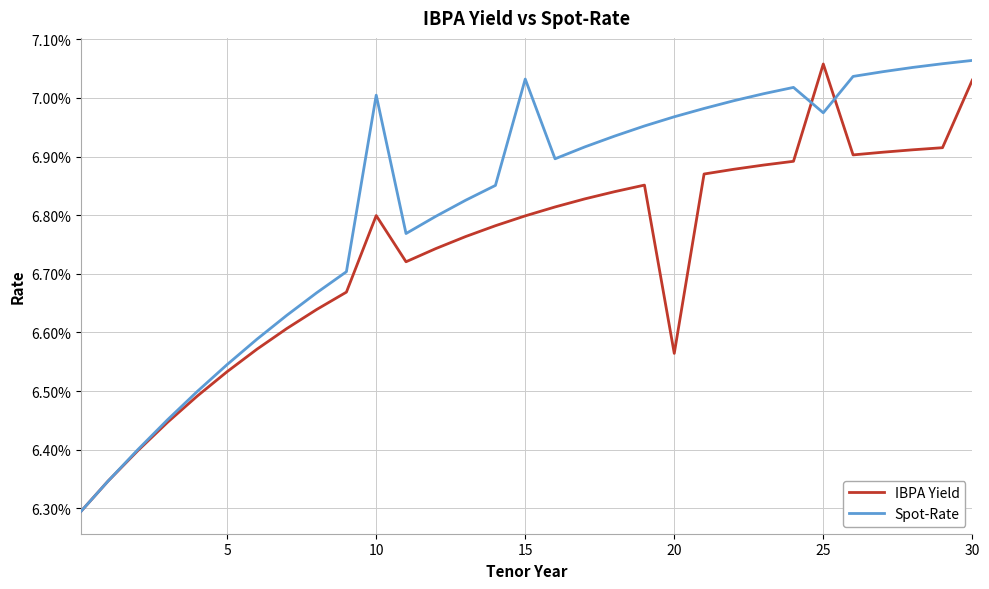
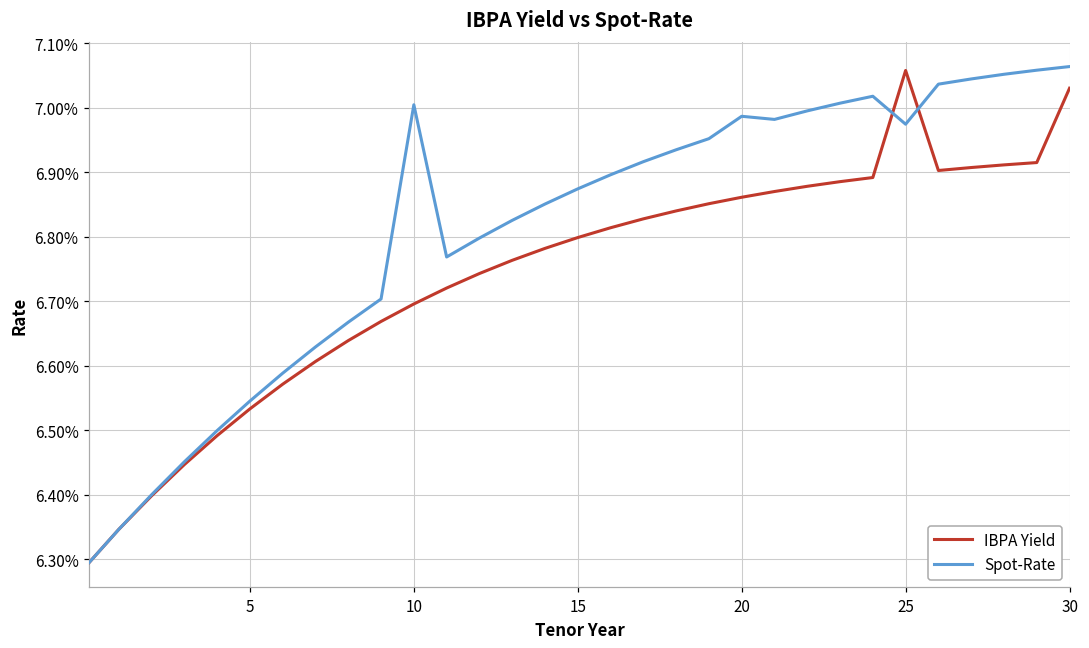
  {
    "IBPA Yield": {
      "5": "6.53%",
-     "10": "6.80%",
+     "10": "6.70%",
      "15": "6.80%",
-     "20": "6.56%",
+     "20": "6.86%",
      "25": "7.06%",
      "30": "7.03%"
    },
    "Spot-Rate": {
      "5": "6.55%",
      "10": "7.00%",
-     "15": "7.03%",
-     "20": "6.97%",
+     "15": "6.87%",
+     "20": "6.99%",
      "25": "6.97%",
      "30": "7.06%"
    }
  }
